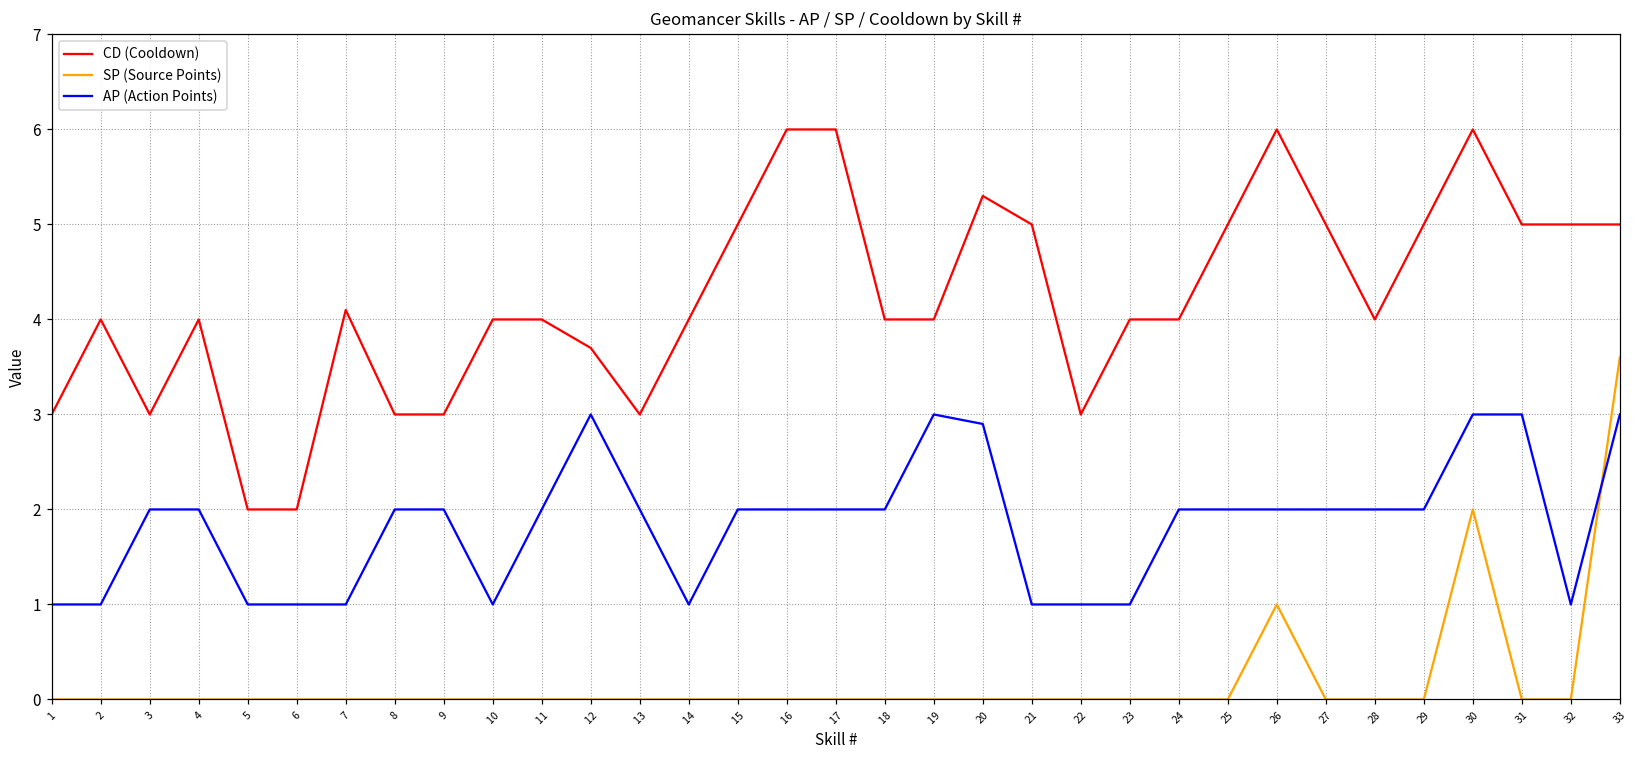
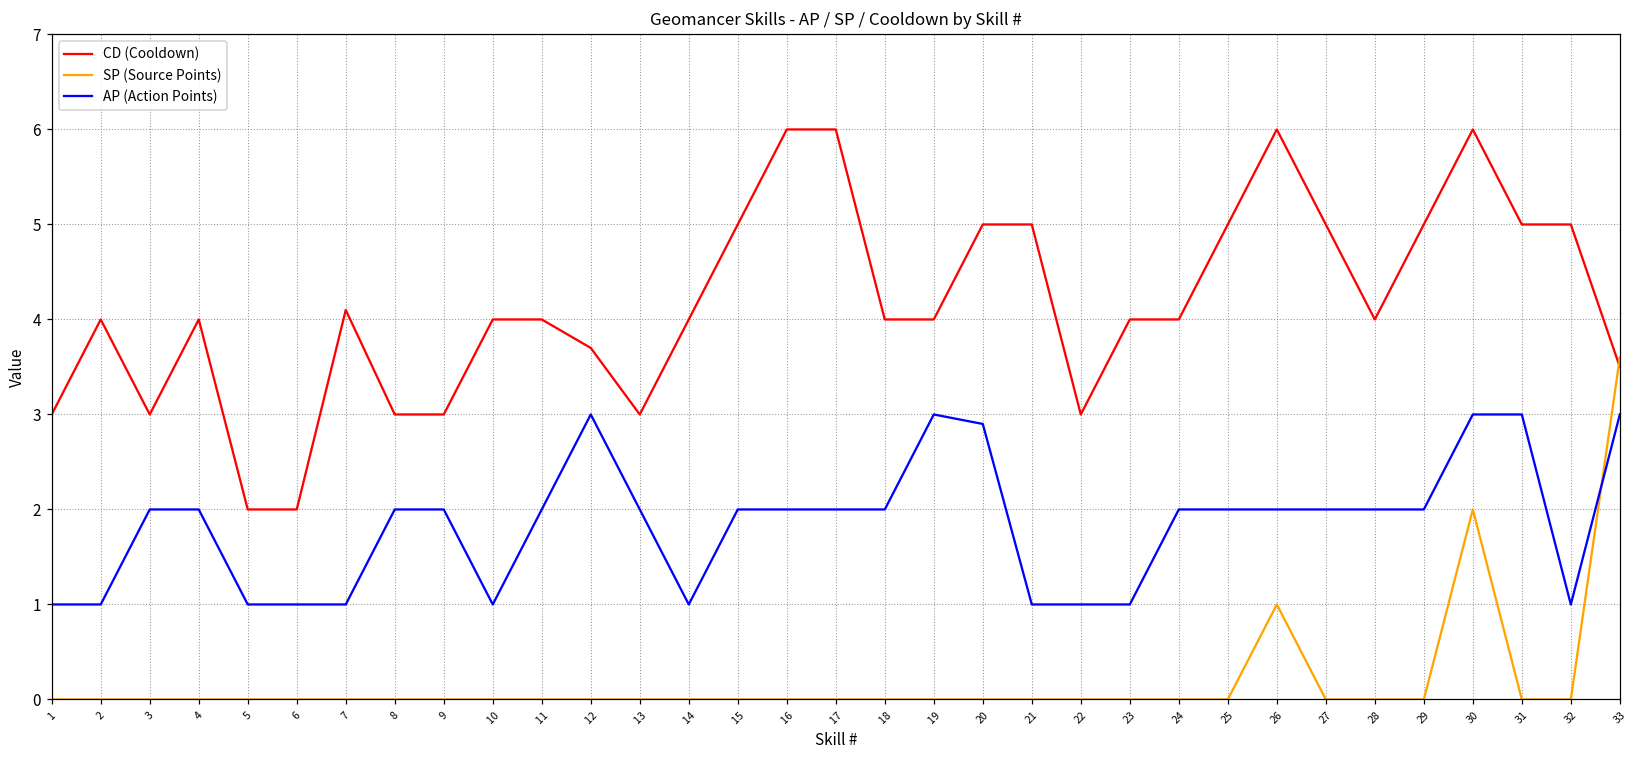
  {
    "CD (Cooldown)": {
      "1": 3.0,
      "2": 4.0,
      "3": 3.0,
      "4": 4.0,
      "5": 2.0,
      "6": 2.0,
      "7": 4.1,
      "8": 3.0,
      "9": 3.0,
      "10": 4.0,
      "11": 4.0,
      "12": 3.7,
      "13": 3.0,
      "14": 4.0,
      "15": 5.0,
      "16": 6.0,
      "17": 6.0,
      "18": 4.0,
      "19": 4.0,
-     "20": 5.3,
+     "20": 5.0,
      "21": 5.0,
      "22": 3.0,
      "23": 4.0,
      "24": 4.0,
      "25": 5.0,
      "26": 6.0,
      "27": 5.0,
      "28": 4.0,
      "29": 5.0,
      "30": 6.0,
      "31": 5.0,
      "32": 5.0,
-     "33": 5.0
+     "33": 3.5
    },
    "SP (Source Points)": {
      "1": 0.0,
      "2": 0.0,
      "3": 0.0,
      "4": 0.0,
      "5": 0.0,
      "6": 0.0,
      "7": 0.0,
      "8": 0.0,
      "9": 0.0,
      "10": 0.0,
      "11": 0.0,
      "12": 0.0,
      "13": 0.0,
      "14": 0.0,
      "15": 0.0,
      "16": 0.0,
      "17": 0.0,
      "18": 0.0,
      "19": 0.0,
      "20": 0.0,
      "21": 0.0,
      "22": 0.0,
      "23": 0.0,
      "24": 0.0,
      "25": 0.0,
      "26": 1.0,
      "27": 0.0,
      "28": 0.0,
      "29": 0.0,
      "30": 2.0,
      "31": 0.0,
      "32": 0.0,
      "33": 3.6
    },
    "AP (Action Points)": {
      "1": 1.0,
      "2": 1.0,
      "3": 2.0,
      "4": 2.0,
      "5": 1.0,
      "6": 1.0,
      "7": 1.0,
      "8": 2.0,
      "9": 2.0,
      "10": 1.0,
      "11": 2.0,
      "12": 3.0,
      "13": 2.0,
      "14": 1.0,
      "15": 2.0,
      "16": 2.0,
      "17": 2.0,
      "18": 2.0,
      "19": 3.0,
      "20": 2.9,
      "21": 1.0,
      "22": 1.0,
      "23": 1.0,
      "24": 2.0,
      "25": 2.0,
      "26": 2.0,
      "27": 2.0,
      "28": 2.0,
      "29": 2.0,
      "30": 3.0,
      "31": 3.0,
      "32": 1.0,
      "33": 3.0
    }
  }
